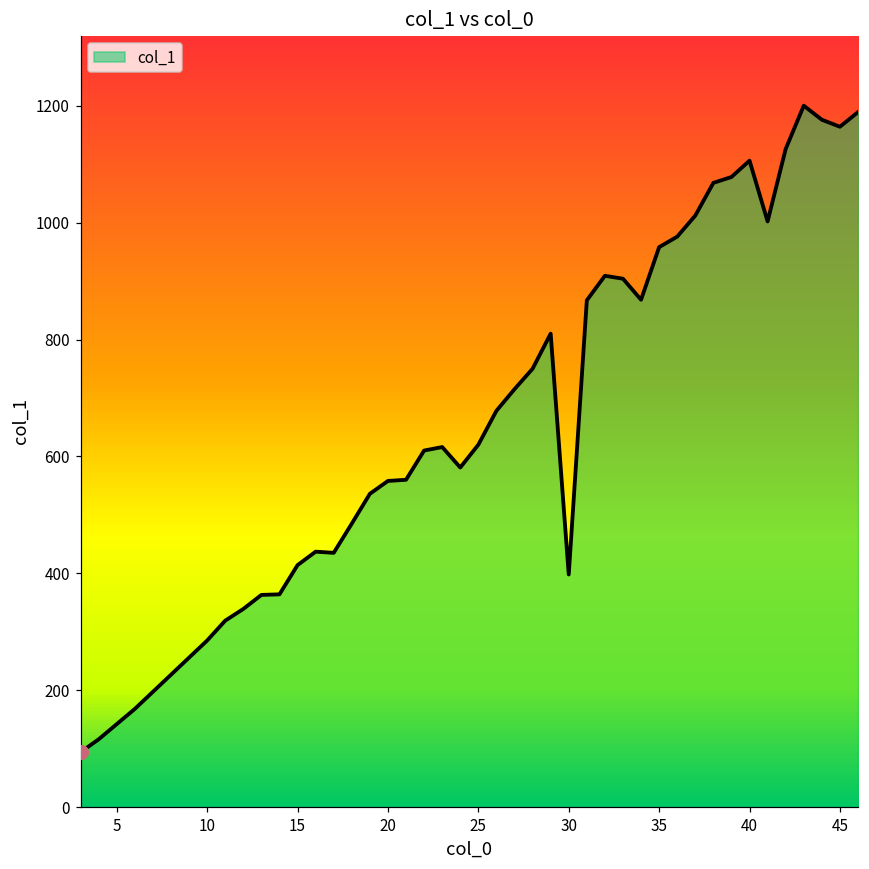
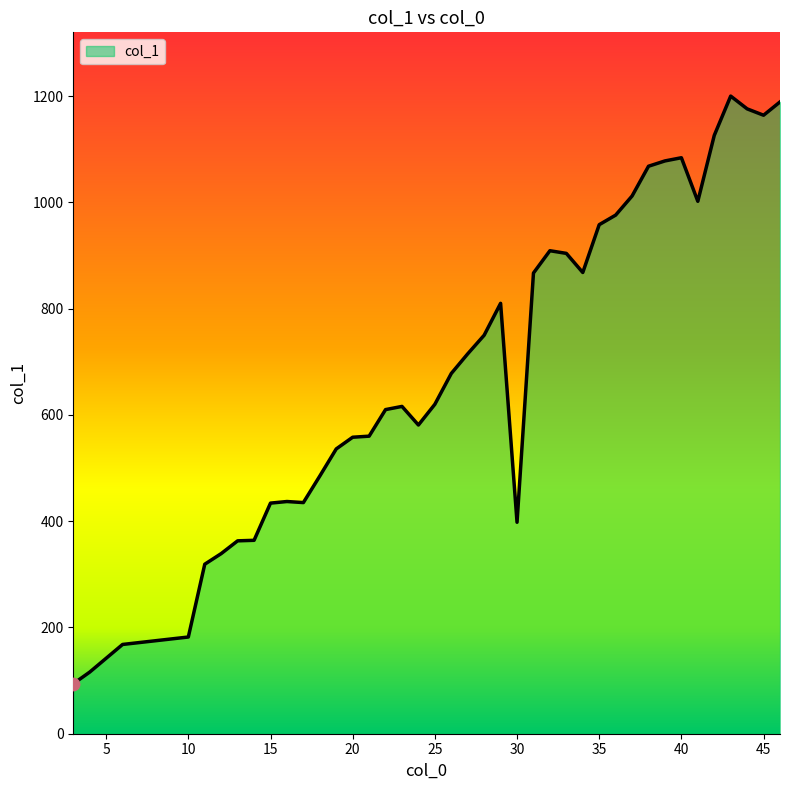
  {
    "col_1": {
-     "10": 290,
-     "15": 410,
+     "10": 180,
+     "15": 430,
      "20": 560,
      "25": 620,
      "30": 400,
      "35": 960,
-     "40": 1110,
+     "40": 1080,
      "45": 1160
    }
  }
